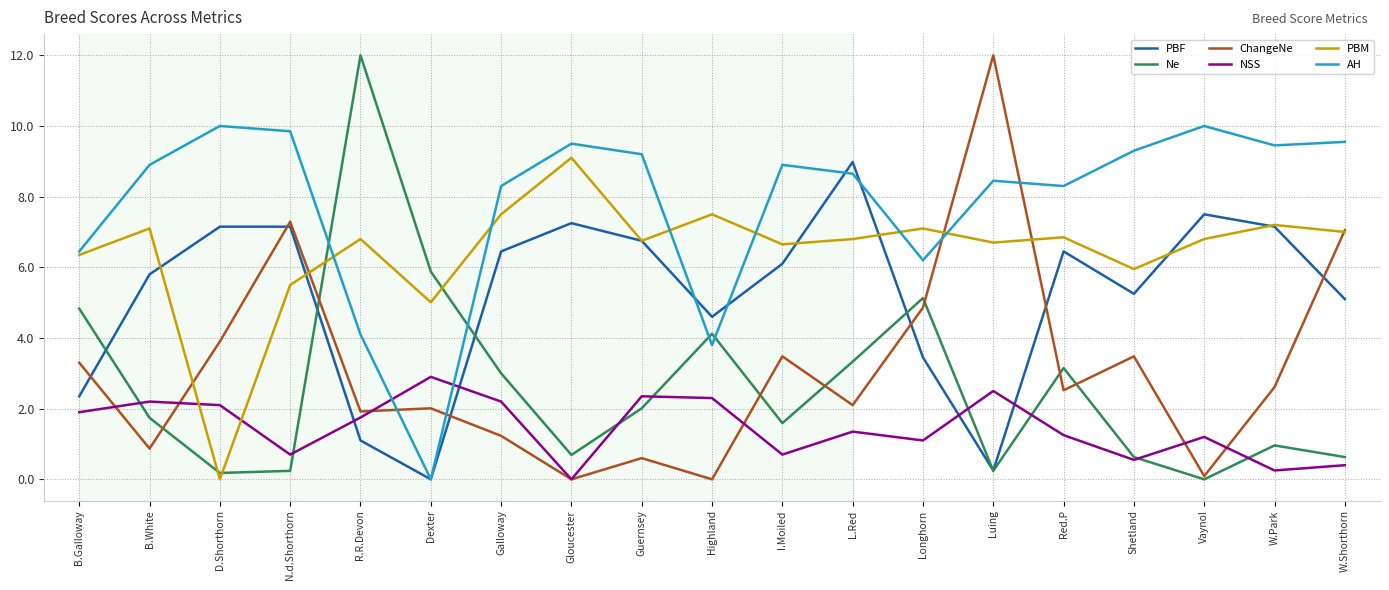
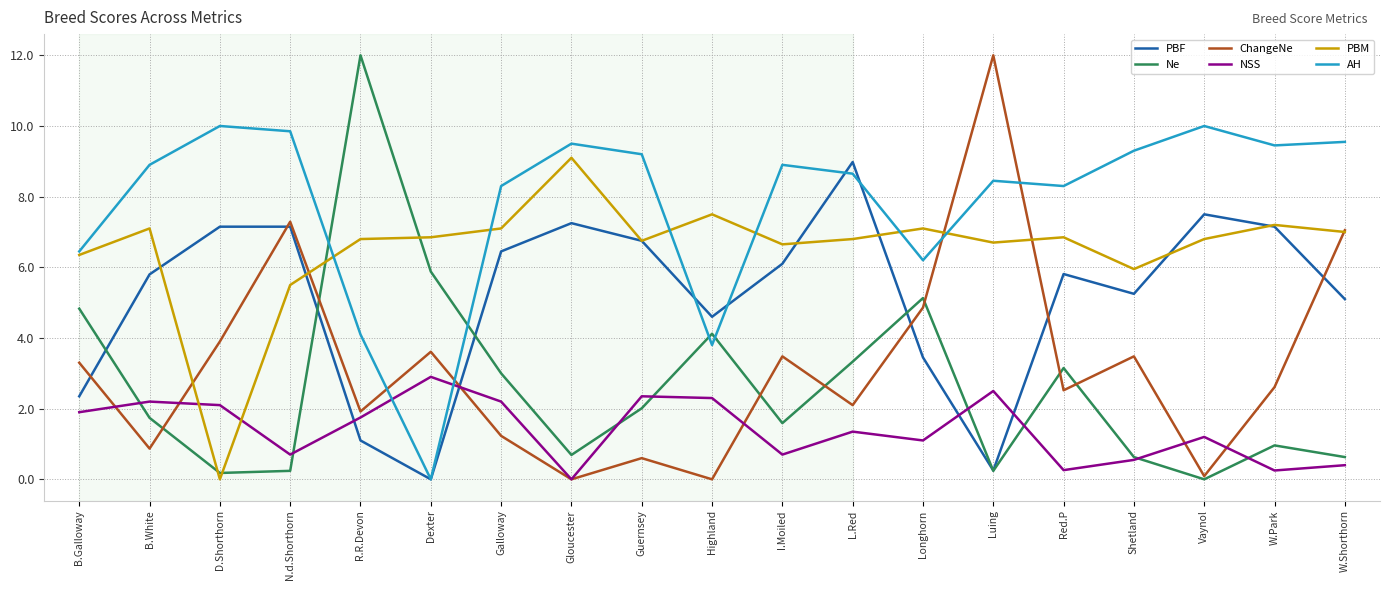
  {
    "PBF": {
      "B.Galloway": 2.4,
      "B.White": 5.8,
      "D.Shorthorn": 7.2,
      "N.d.Shorthorn": 7.2,
      "R.R.Devon": 1.1,
      "Galloway": 6.5,
      "Gloucester": 7.3,
      "Highland": 4.6,
      "I.Moiled": 6.1,
      "L.Red": 9.0,
      "Longhorn": 3.5,
-     "Red.P": 6.5,
+     "Red.P": 5.8,
      "Shetland": 5.3,
      "Vaynol": 7.5,
      "W.Shorthorn": 5.1
    },
    "Ne": {
      "B.Galloway": 4.8,
      "B.White": 1.7,
      "D.Shorthorn": 0.2,
      "N.d.Shorthorn": 0.2,
      "R.R.Devon": 12.0,
      "Dexter": 5.9,
      "Galloway": 3.0,
      "Gloucester": 0.7,
      "Guernsey": 2.0,
      "Highland": 4.1,
      "I.Moiled": 1.6,
      "L.Red": 3.3,
      "Longhorn": 5.1,
      "Red.P": 3.2,
      "Shetland": 0.6,
      "Vaynol": 0.0,
      "W.Park": 1.0,
      "W.Shorthorn": 0.6
    },
    "ChangeNe": {
      "B.Galloway": 3.3,
      "B.White": 0.9,
      "D.Shorthorn": 3.9,
      "N.d.Shorthorn": 7.3,
      "R.R.Devon": 1.9,
-     "Dexter": 2.0,
+     "Dexter": 3.6,
      "Galloway": 1.2,
      "Guernsey": 0.6,
      "Highland": 0.0,
      "I.Moiled": 3.5,
      "L.Red": 2.1,
      "Longhorn": 4.9,
      "Luing": 12.0,
      "Red.P": 2.5,
      "Shetland": 3.5,
      "Vaynol": 0.1,
      "W.Park": 2.6
    },
    "NSS": {
      "B.Galloway": 1.9,
      "B.White": 2.2,
      "D.Shorthorn": 2.1,
      "N.d.Shorthorn": 0.7,
      "R.R.Devon": 1.8,
      "Dexter": 2.9,
      "Galloway": 2.2,
      "Guernsey": 2.4,
      "Highland": 2.3,
      "I.Moiled": 0.7,
      "L.Red": 1.4,
      "Longhorn": 1.1,
      "Luing": 2.5,
-     "Red.P": 1.3,
+     "Red.P": 0.3,
      "Shetland": 0.6,
      "Vaynol": 1.2,
      "W.Park": 0.3,
      "W.Shorthorn": 0.4
    },
    "PBM": {
      "B.Galloway": 6.4,
      "B.White": 7.1,
      "D.Shorthorn": 0.0,
      "N.d.Shorthorn": 5.5,
      "R.R.Devon": 6.8,
-     "Dexter": 5.0,
-     "Galloway": 7.5,
+     "Dexter": 6.9,
+     "Galloway": 7.1,
      "Gloucester": 9.1,
      "Highland": 7.5,
      "I.Moiled": 6.7,
      "L.Red": 6.8,
      "Longhorn": 7.1,
      "Luing": 6.7,
      "Red.P": 6.9,
      "Shetland": 6.0,
      "Vaynol": 6.8
    },
    "AH": {
      "B.Galloway": 6.5,
      "B.White": 8.9,
      "D.Shorthorn": 10.0,
      "N.d.Shorthorn": 9.9,
      "R.R.Devon": 4.1,
      "Galloway": 8.3,
      "Gloucester": 9.5,
      "Guernsey": 9.2,
      "Highland": 3.8,
      "I.Moiled": 8.9,
      "L.Red": 8.7,
      "Longhorn": 6.2,
      "Luing": 8.5,
      "Red.P": 8.3,
      "Shetland": 9.3,
      "Vaynol": 10.0,
      "W.Park": 9.5,
      "W.Shorthorn": 9.6
    }
  }
